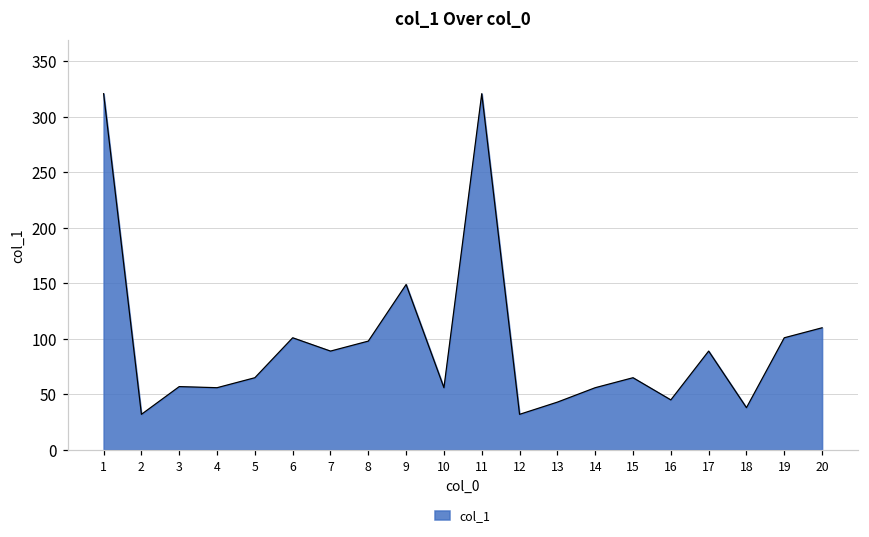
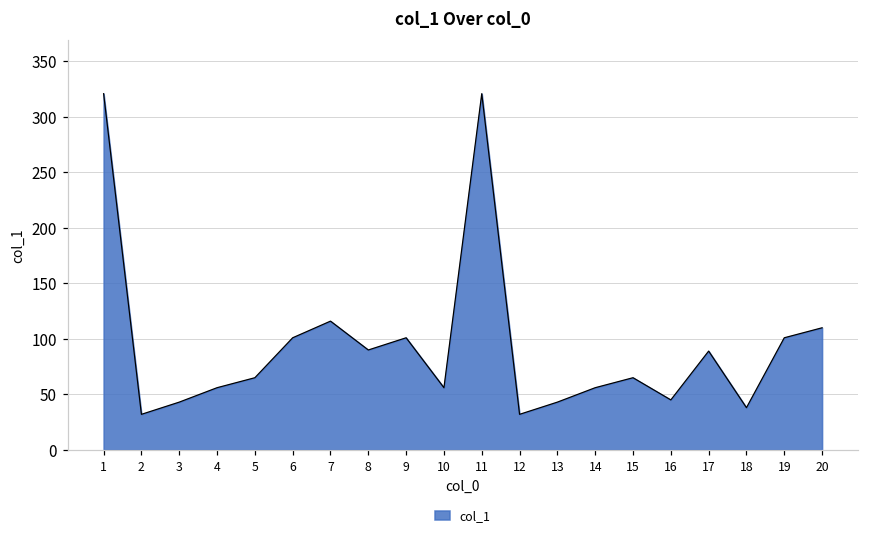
  {
    "1": 321,
    "2": 32,
-   "3": 57,
+   "3": 43,
    "4": 56,
    "5": 65,
    "6": 101,
-   "7": 89,
-   "8": 98,
-   "9": 149,
+   "7": 116,
+   "8": 90,
+   "9": 101,
    "10": 56,
    "11": 321,
    "12": 32,
    "13": 43,
    "14": 56,
    "15": 65,
    "16": 45,
    "17": 89,
    "18": 38,
    "19": 101,
    "20": 110
  }
